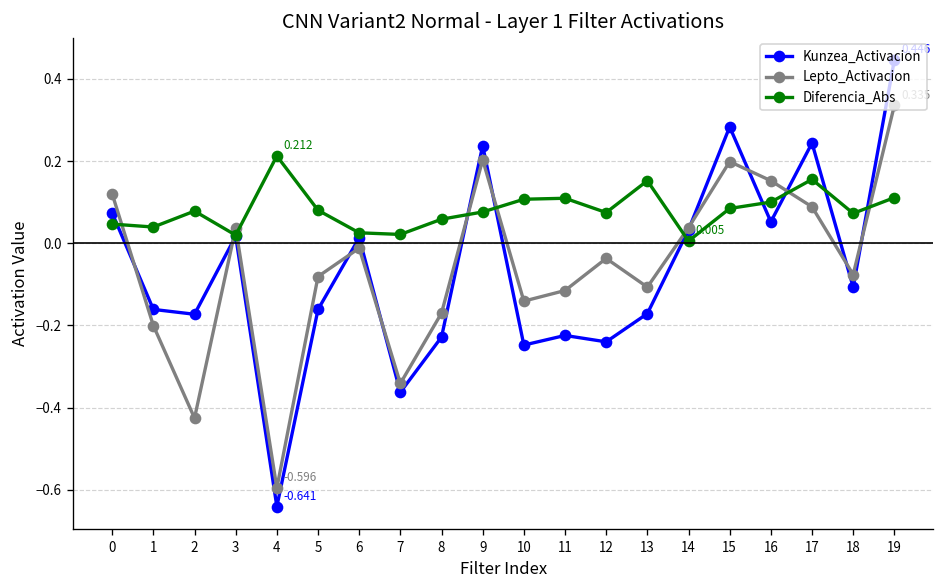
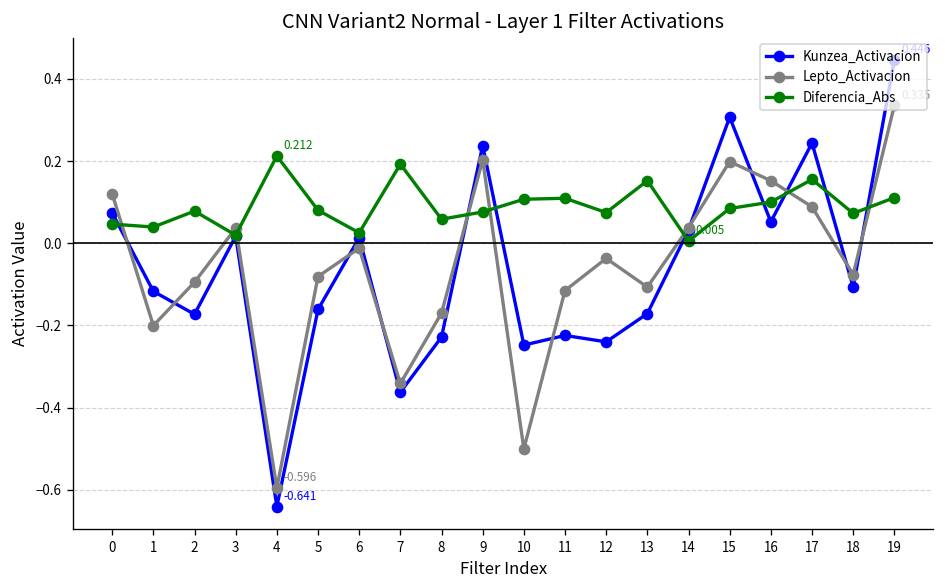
  {
    "Kunzea_Activacion": {
      "0": 0.07,
-     "1": -0.16,
+     "1": -0.12,
      "2": -0.17,
      "5": -0.16,
      "6": 0.01,
      "7": -0.36,
      "8": -0.23,
      "9": 0.24,
      "10": -0.25,
      "11": -0.22,
      "12": -0.24,
      "13": -0.17,
-     "15": 0.28,
+     "15": 0.31,
      "16": 0.05,
      "17": 0.24,
      "18": -0.11
    },
    "Lepto_Activacion": {
      "0": 0.12,
      "1": -0.20,
-     "2": -0.43,
+     "2": -0.09,
      "3": 0.04,
      "5": -0.08,
      "6": -0.01,
      "7": -0.34,
      "8": -0.17,
      "9": 0.20,
-     "10": -0.14,
+     "10": -0.50,
      "11": -0.12,
      "12": -0.04,
      "13": -0.11,
      "15": 0.20,
      "16": 0.15,
      "17": 0.09,
      "18": -0.08
    },
    "Diferencia_Abs": {
      "0": 0.05,
      "1": 0.04,
      "2": 0.08,
      "5": 0.08,
      "6": 0.03,
-     "7": 0.02,
+     "7": 0.19,
      "8": 0.06,
      "9": 0.08,
      "10": 0.11,
      "11": 0.11,
      "12": 0.07,
      "13": 0.15,
      "15": 0.08,
      "16": 0.10,
      "17": 0.16,
      "18": 0.07,
      "19": 0.11
    }
  }
